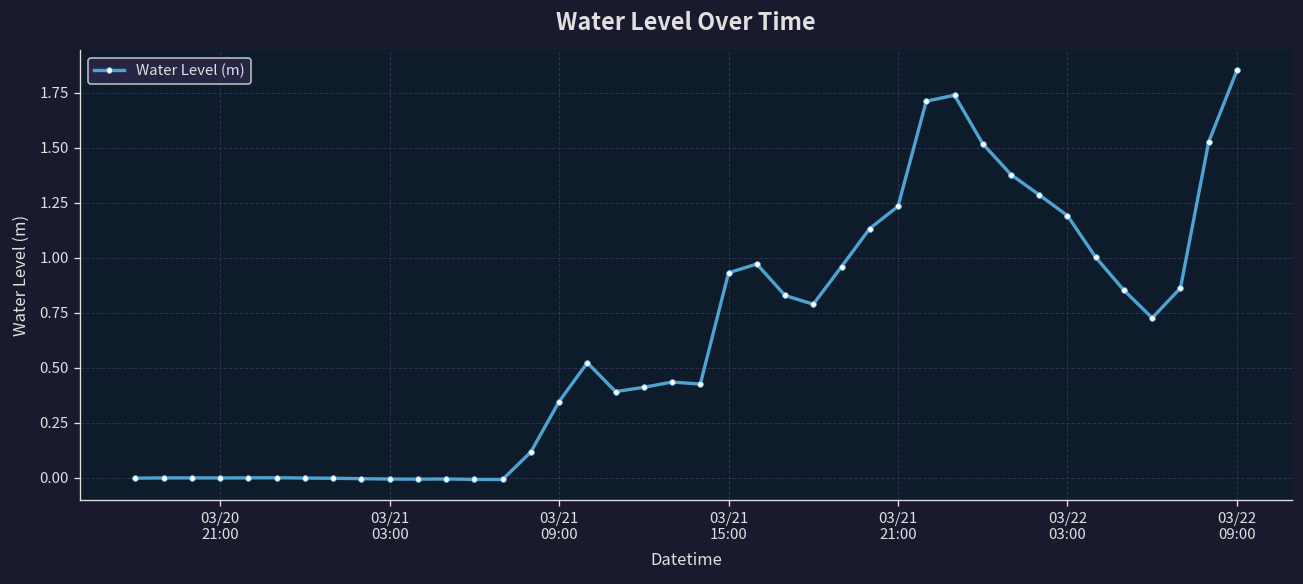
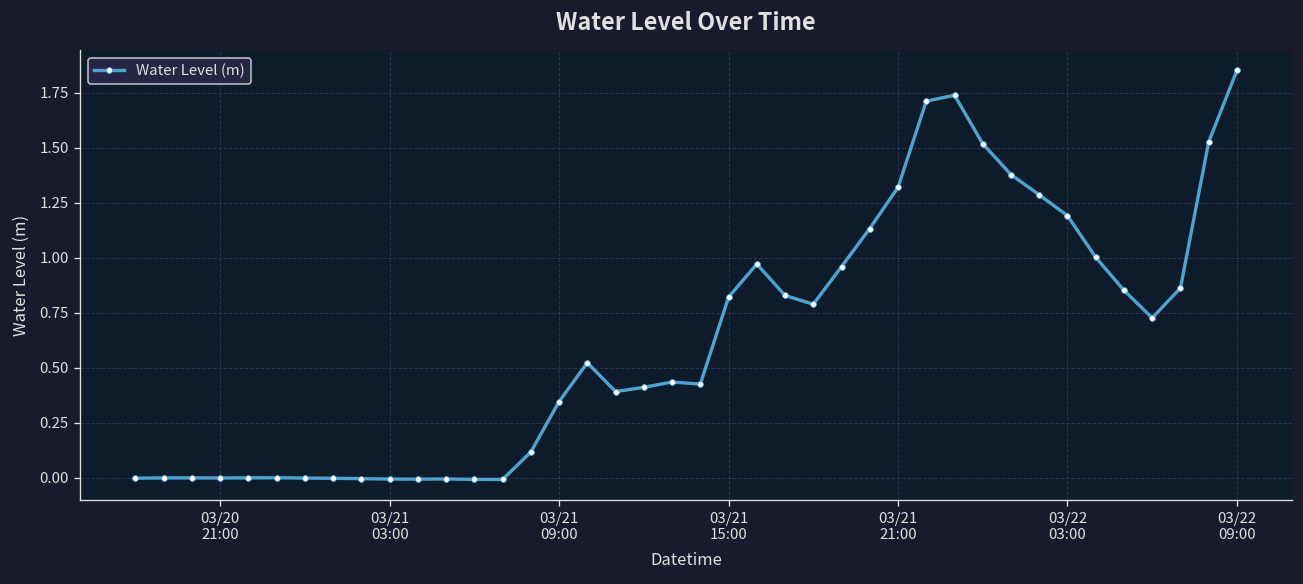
  {
    "03/20 21:00": 0.00,
    "03/21 03:00": 0.00,
    "03/21 09:00": 0.35,
-   "03/21 15:00": 0.93,
-   "03/21 21:00": 1.23,
+   "03/21 15:00": 0.82,
+   "03/21 21:00": 1.32,
    "03/22 03:00": 1.19,
    "03/22 09:00": 1.85
  }
